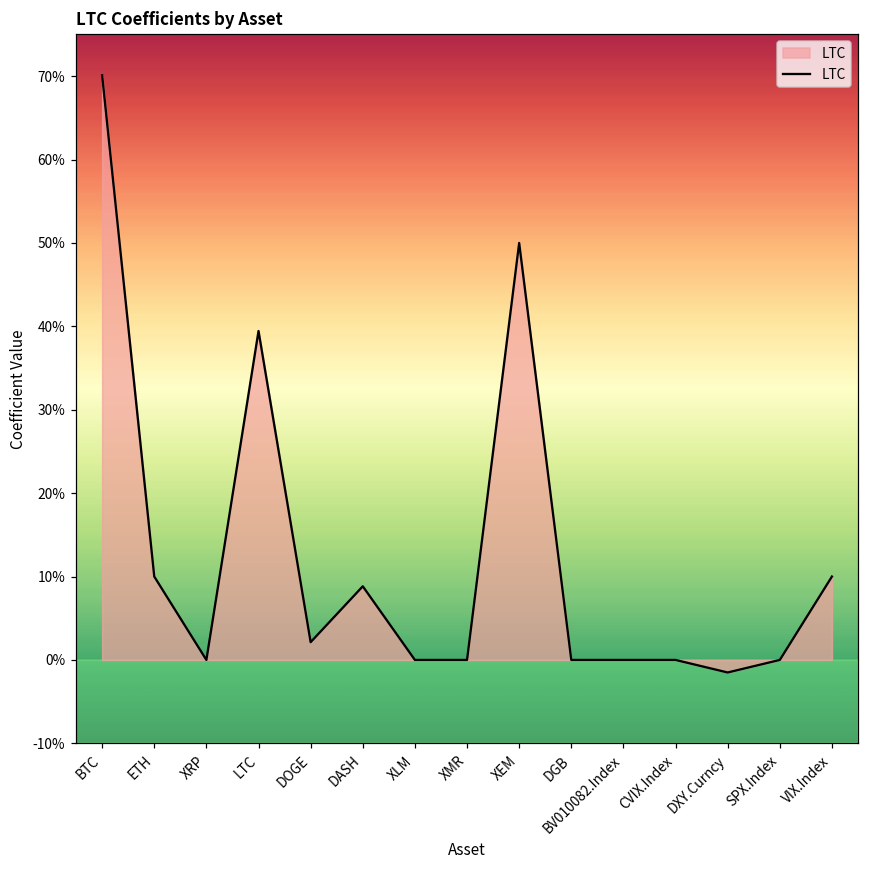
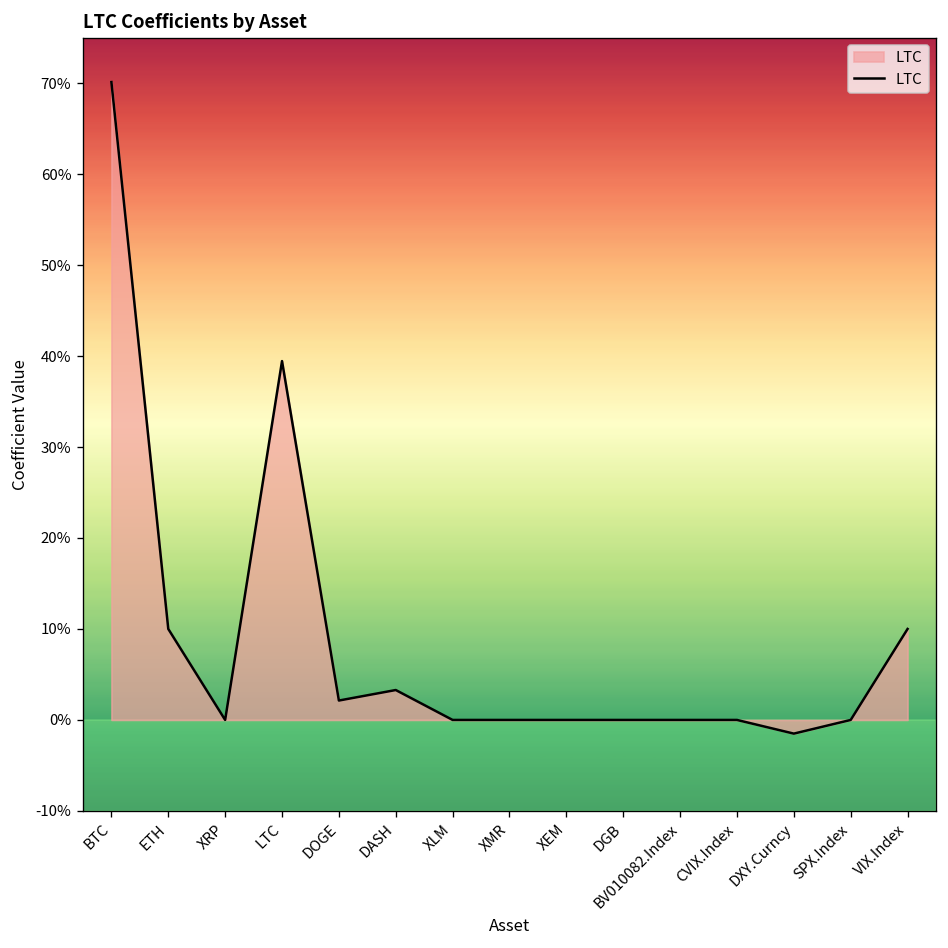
  {
    "LTC": {
-     "DASH": "9%",
-     "XEM": "50%"
+     "DASH": "3%",
+     "XEM": "0%"
    }
  }
